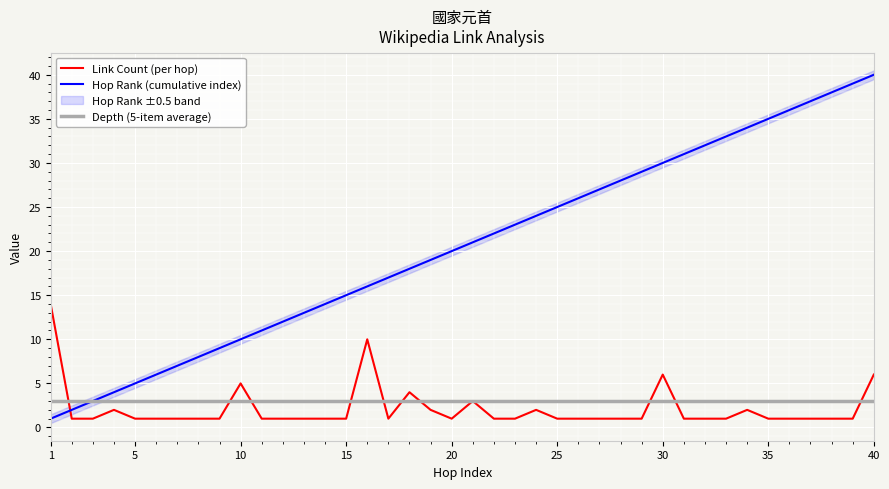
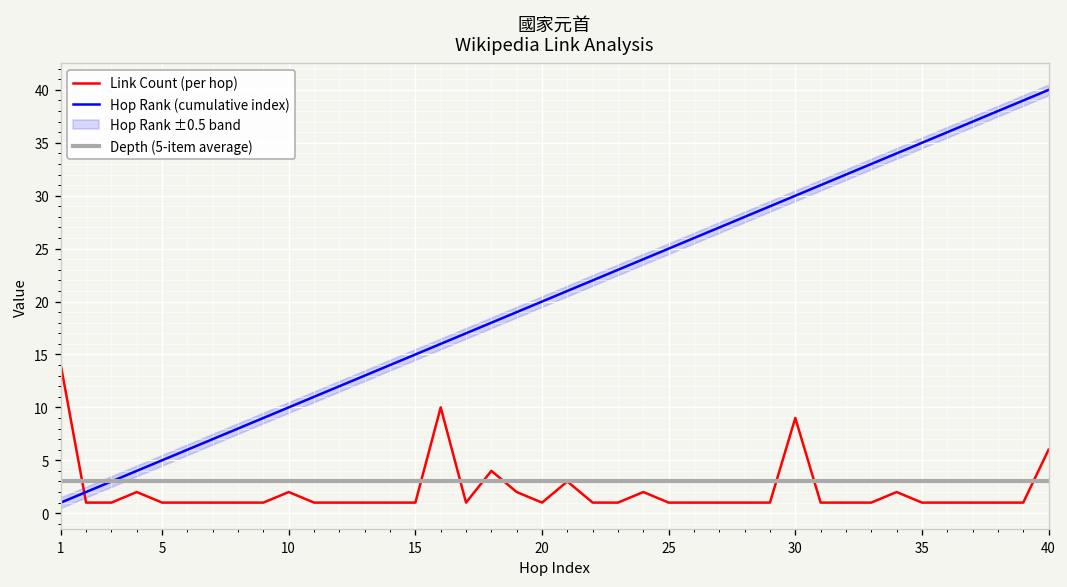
  {
    "Link Count (per hop)": {
      "1": 14,
      "5": 1,
-     "10": 5,
+     "10": 2,
      "15": 1,
      "20": 1,
      "25": 1,
-     "30": 6,
+     "30": 9,
      "35": 1,
      "40": 6
    },
    "Depth (5-item average)": {
      "1": 3,
      "5": 3,
      "10": 3,
      "15": 3,
      "20": 3,
      "25": 3,
      "30": 3,
      "35": 3,
      "40": 3
    }
  }
